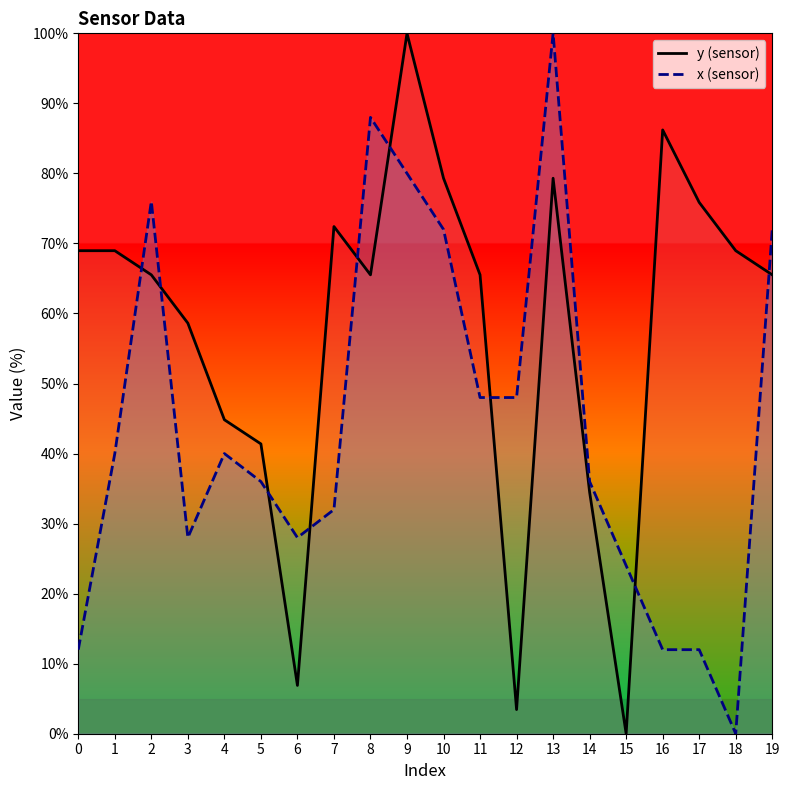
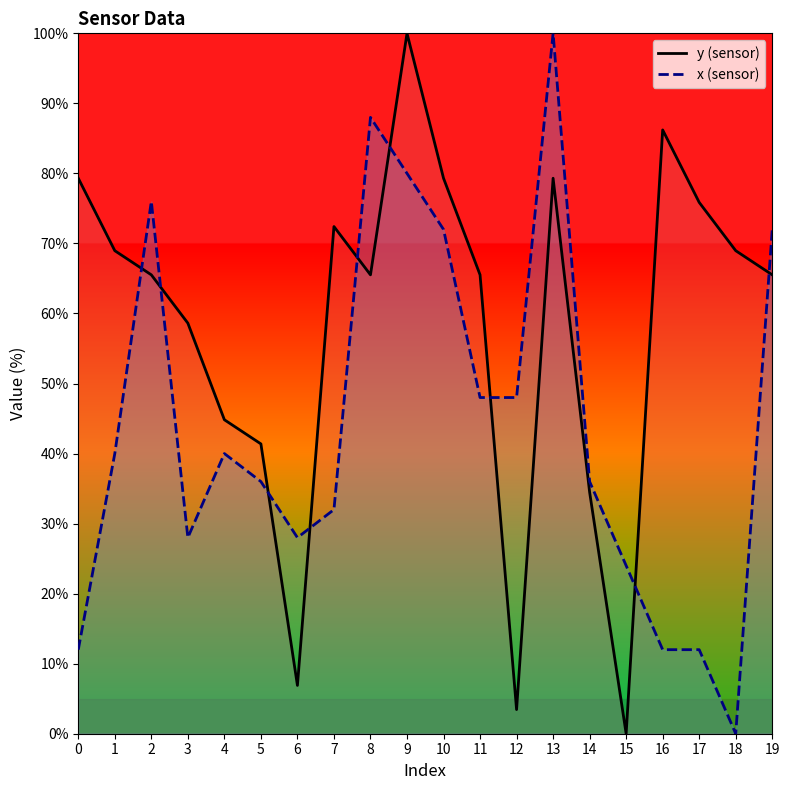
  {
    "y (sensor)": {
-     "0": "69%",
+     "0": "79%",
      "1": "69%",
      "2": "66%",
      "3": "59%",
      "4": "45%",
      "5": "41%",
      "6": "7%",
      "7": "72%",
      "8": "66%",
      "9": "100%",
      "10": "79%",
      "11": "66%",
      "12": "3%",
      "13": "79%",
      "14": "34%",
      "15": "0%",
      "16": "86%",
      "17": "76%",
      "18": "69%",
      "19": "66%"
    },
    "x (sensor)": {
      "0": "12%",
      "1": "40%",
      "2": "76%",
      "3": "28%",
      "4": "40%",
      "5": "36%",
      "6": "28%",
      "7": "32%",
      "8": "88%",
      "9": "80%",
      "10": "72%",
      "11": "48%",
      "12": "48%",
      "13": "100%",
      "14": "36%",
      "15": "24%",
      "16": "12%",
      "17": "12%",
      "18": "0%",
      "19": "72%"
    }
  }
